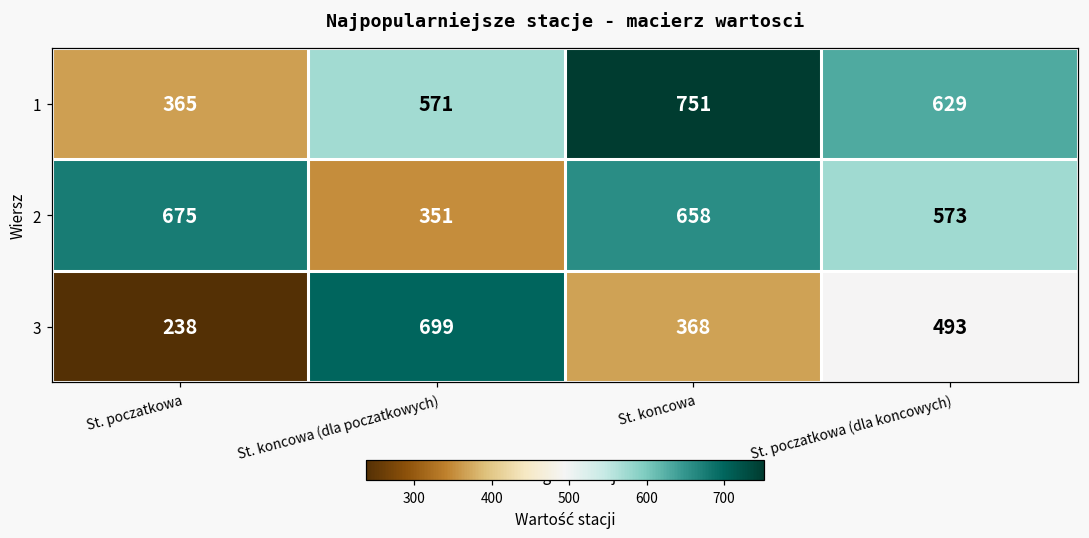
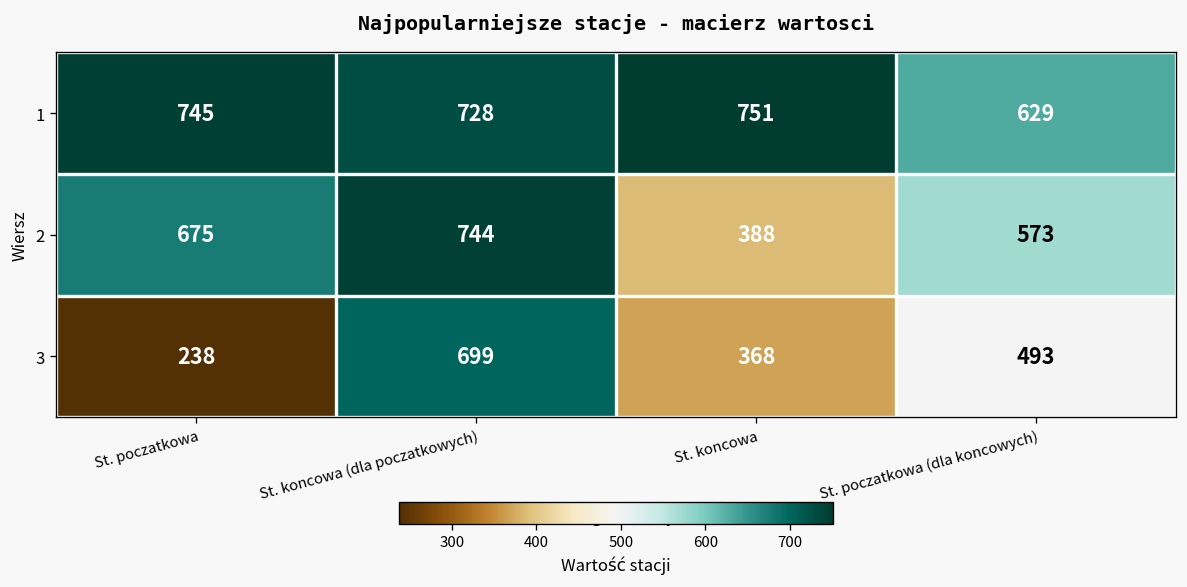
  {
    "1": {
-     "St. poczatkowa": 365,
-     "St. koncowa (dla poczatkowych)": 571,
+     "St. poczatkowa": 745,
+     "St. koncowa (dla poczatkowych)": 728,
      "St. koncowa": 751,
      "St. poczatkowa (dla koncowych)": 629
    },
    "2": {
      "St. poczatkowa": 675,
-     "St. koncowa (dla poczatkowych)": 351,
-     "St. koncowa": 658,
+     "St. koncowa (dla poczatkowych)": 744,
+     "St. koncowa": 388,
      "St. poczatkowa (dla koncowych)": 573
    },
    "3": {
      "St. poczatkowa": 238,
      "St. koncowa (dla poczatkowych)": 699,
      "St. koncowa": 368,
      "St. poczatkowa (dla koncowych)": 493
    }
  }
